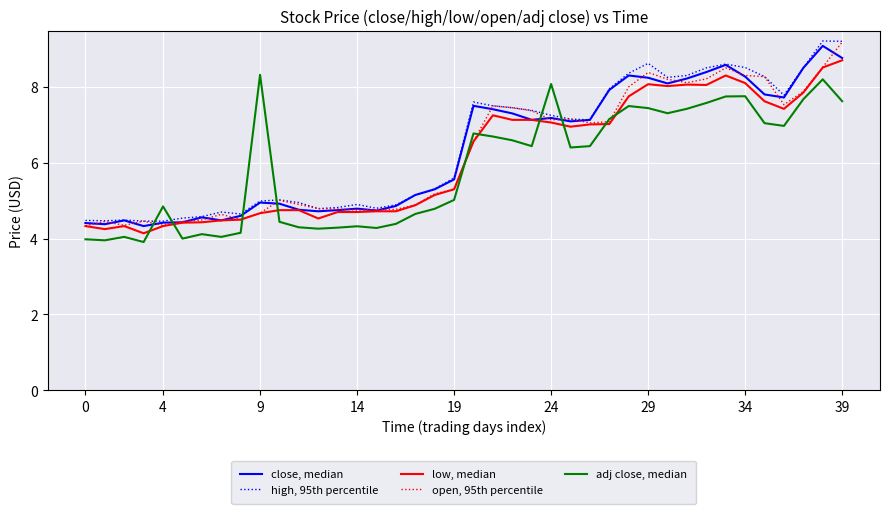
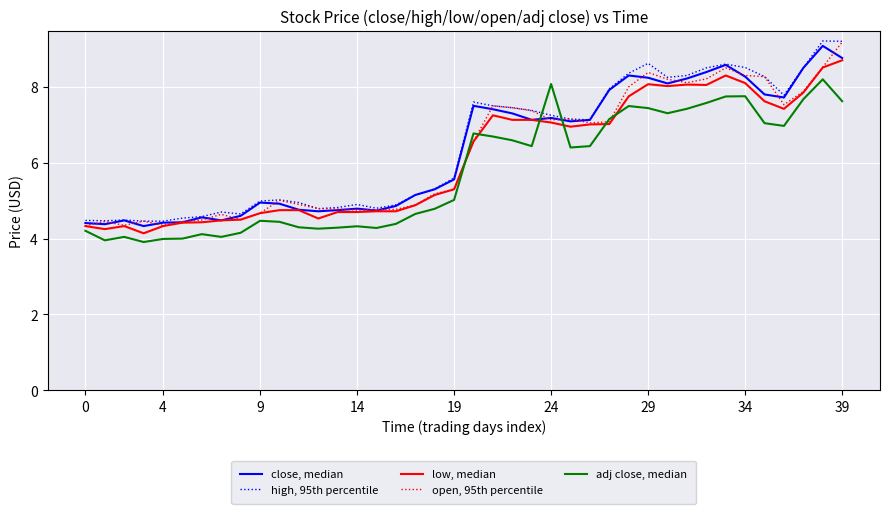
  {
    "adj close, median": {
-     "0": 4.0,
-     "4": 4.8,
-     "9": 8.3,
+     "0": 4.2,
+     "4": 4.0,
+     "9": 4.5,
      "14": 4.3,
      "19": 5.0,
      "24": 8.1,
      "29": 7.4,
      "34": 7.8,
      "39": 7.6
    }
  }
